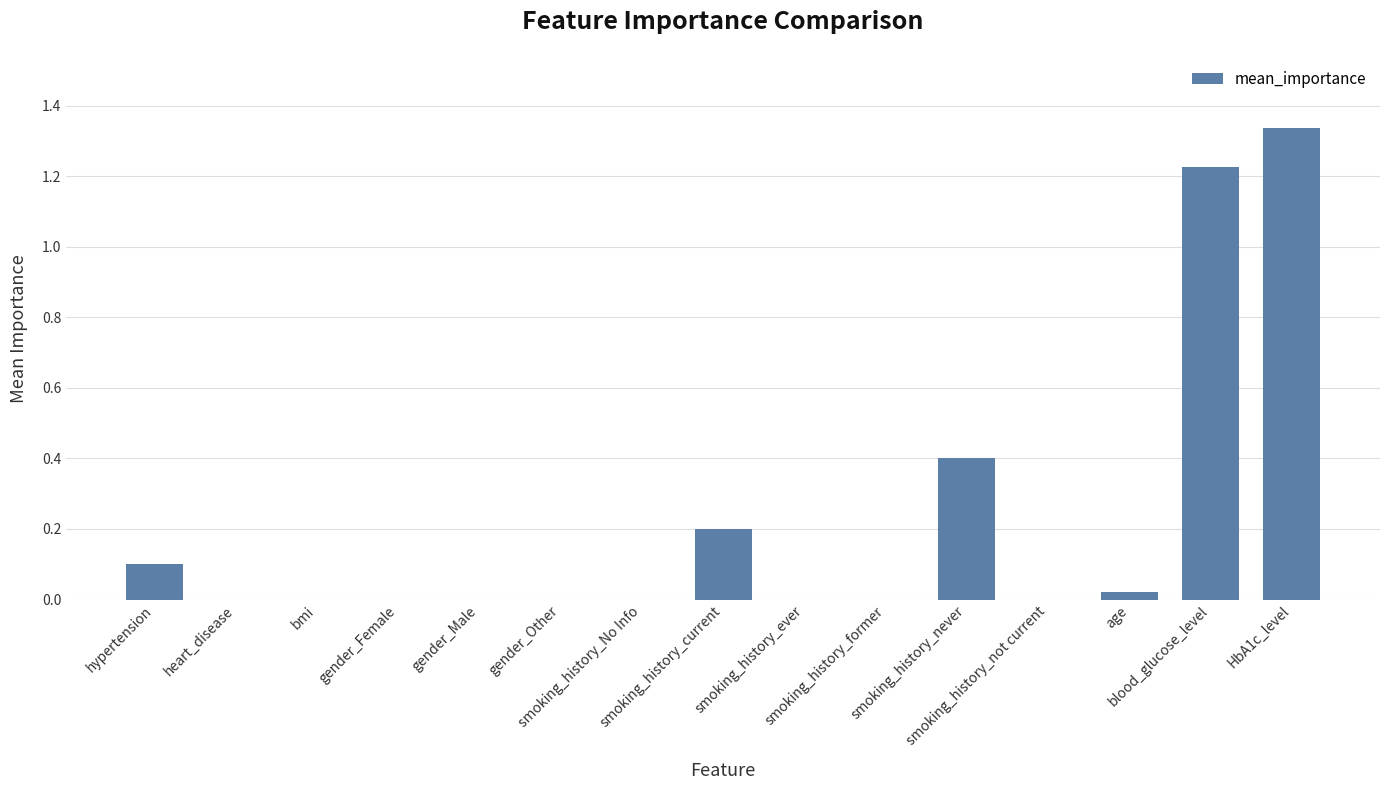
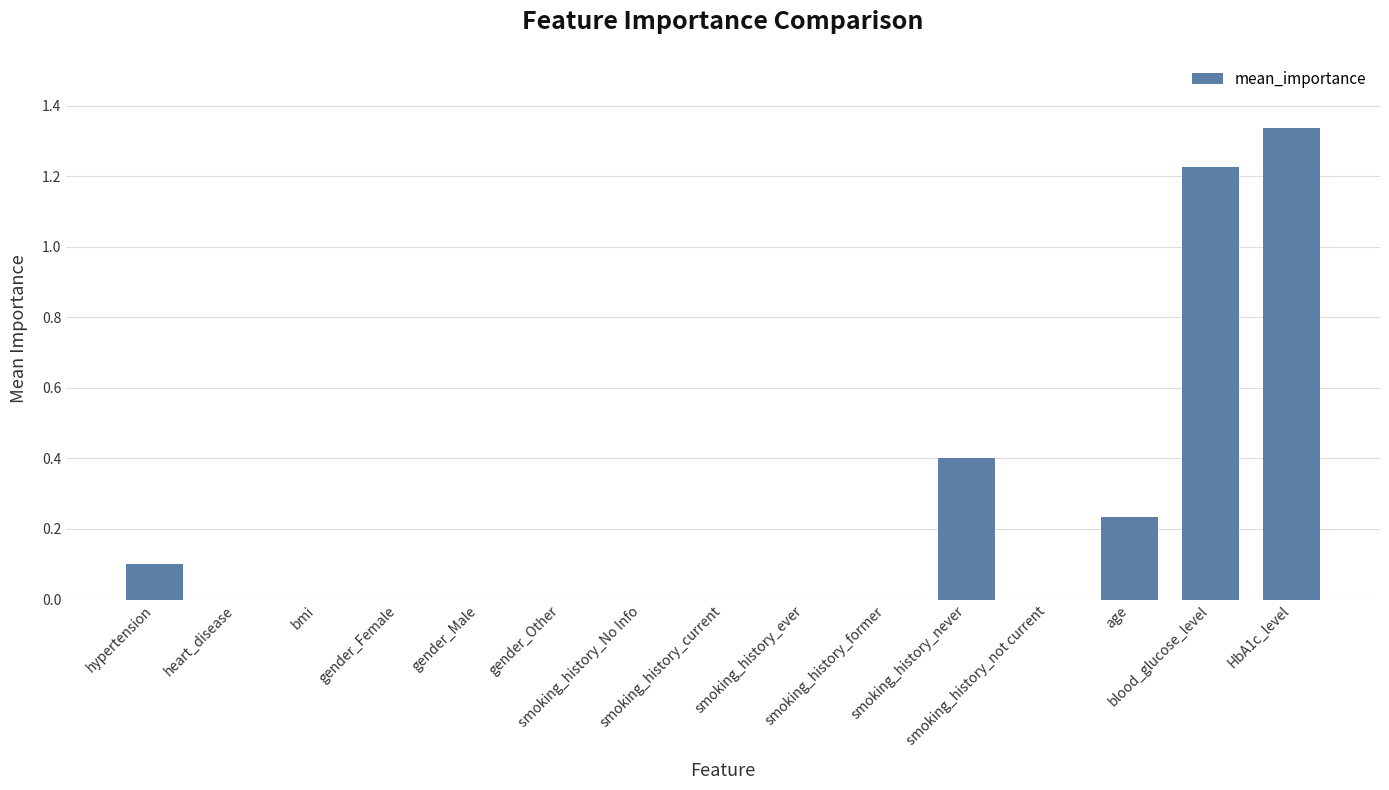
  {
    "hypertension": 0.10,
    "heart_disease": 0.00,
    "bmi": 0.00,
    "gender_Female": 0.00,
    "gender_Male": 0.00,
    "gender_Other": 0.00,
    "smoking_history_No Info": 0.00,
-   "smoking_history_current": 0.2,
+   "smoking_history_current": 0.0,
    "smoking_history_ever": 0.00,
    "smoking_history_former": 0.00,
    "smoking_history_never": 0.40,
    "smoking_history_not current": 0.00,
-   "age": 0.02,
+   "age": 0.23,
    "blood_glucose_level": 1.23,
    "HbA1c_level": 1.34
  }
